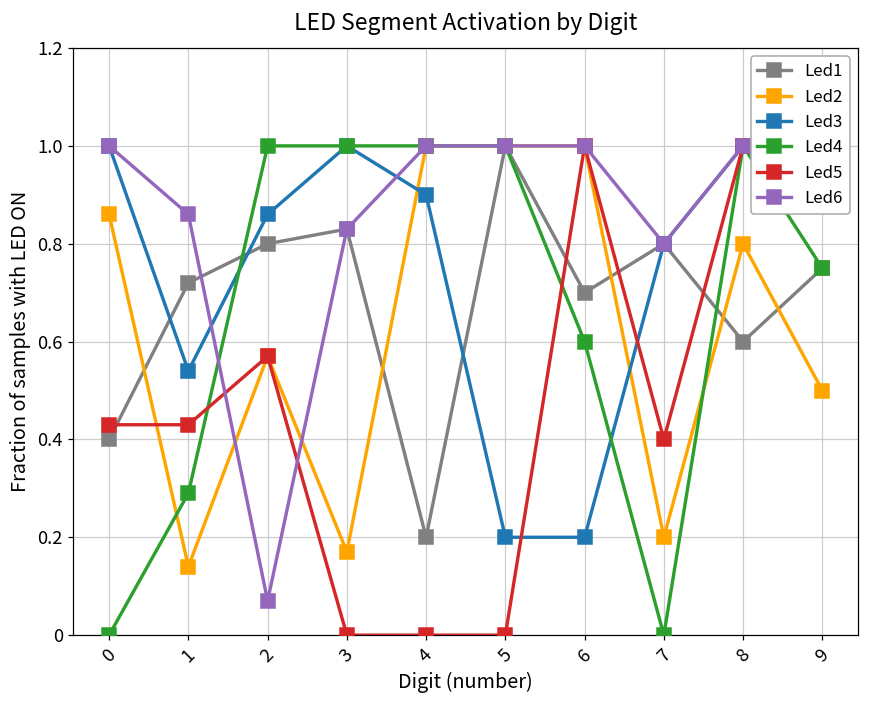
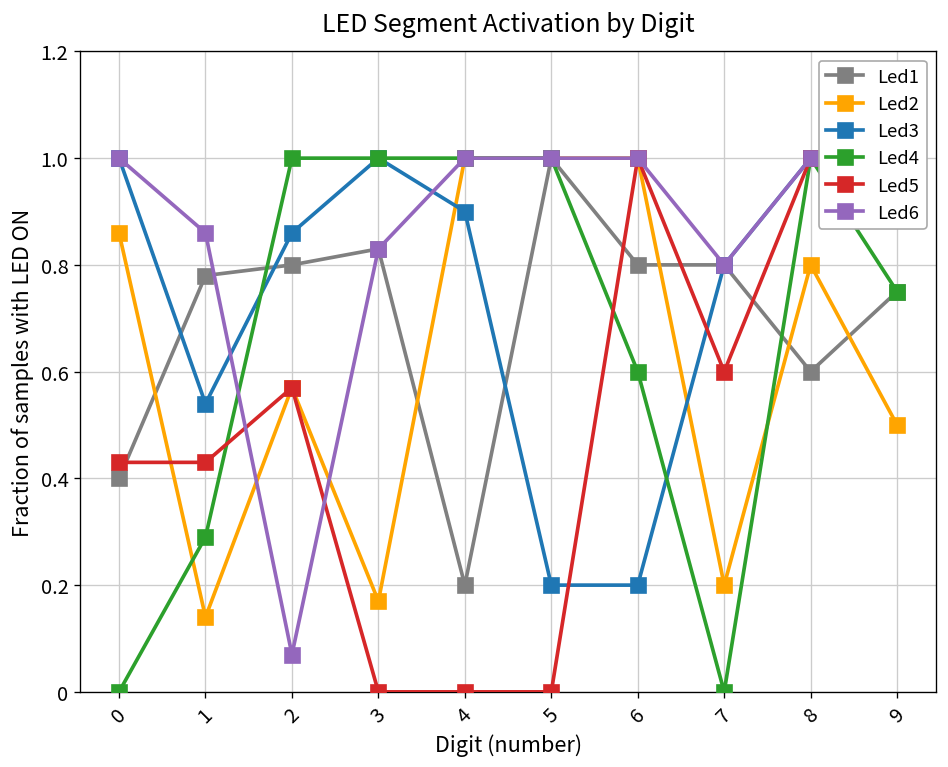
  {
    "Led1": {
      "0": 0.40,
-     "1": 0.72,
+     "1": 0.78,
      "2": 0.80,
      "4": 0.20,
-     "6": 0.7,
+     "6": 0.8,
      "8": 0.60
    },
    "Led2": {
      "0": 0.86,
      "1": 0.14,
      "3": 0.17,
      "7": 0.20,
      "8": 0.80,
      "9": 0.50
    },
    "Led3": {
      "1": 0.54,
      "2": 0.86,
      "4": 0.90,
      "5": 0.20,
      "6": 0.20
    },
    "Led4": {
      "0": 0.00,
      "1": 0.29,
      "2": 1.00,
      "6": 0.60,
      "7": 0.00
    },
    "Led5": {
      "0": 0.43,
      "1": 0.43,
      "3": 0.0,
      "4": 0.0,
      "5": 0.0,
-     "7": 0.4
+     "7": 0.6
    },
    "Led6": {
      "1": 0.86,
      "2": 0.07
    }
  }
